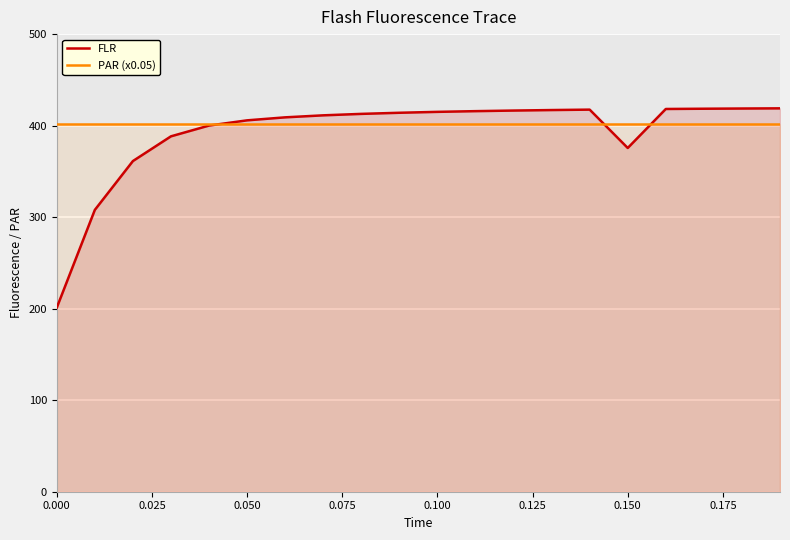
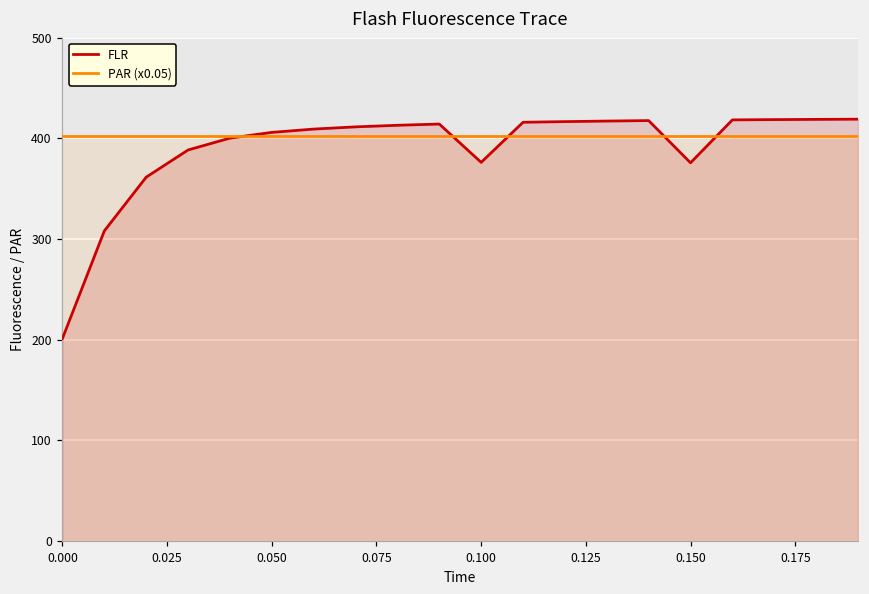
  {
    "FLR": {
      "0.000": 200,
      "0.050": 410,
-     "0.100": 420,
+     "0.100": 380,
      "0.150": 380
    },
    "PAR (x0.05)": {
      "0.000": 400,
      "0.050": 400,
      "0.100": 400,
      "0.150": 400
    }
  }
